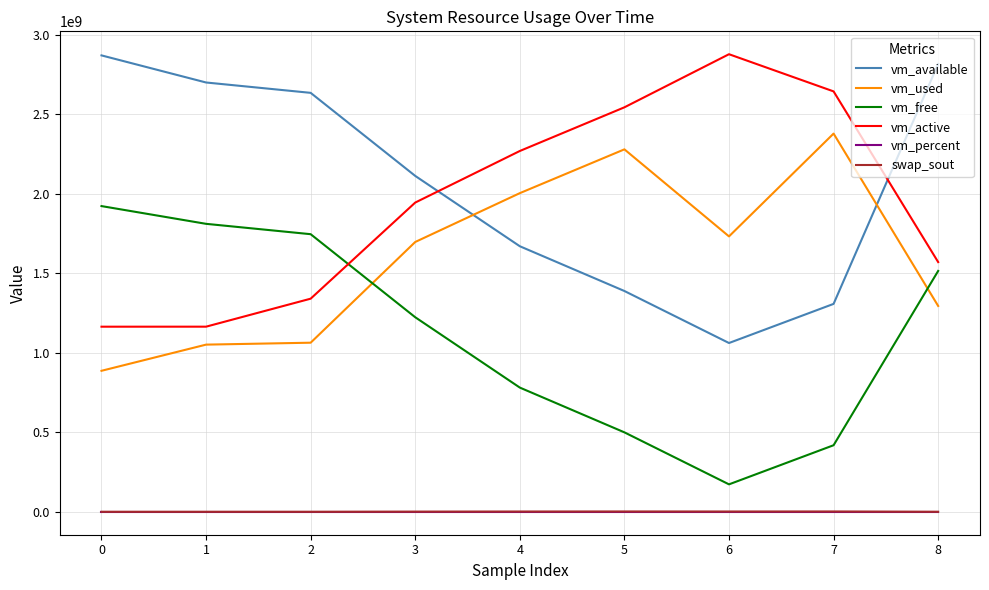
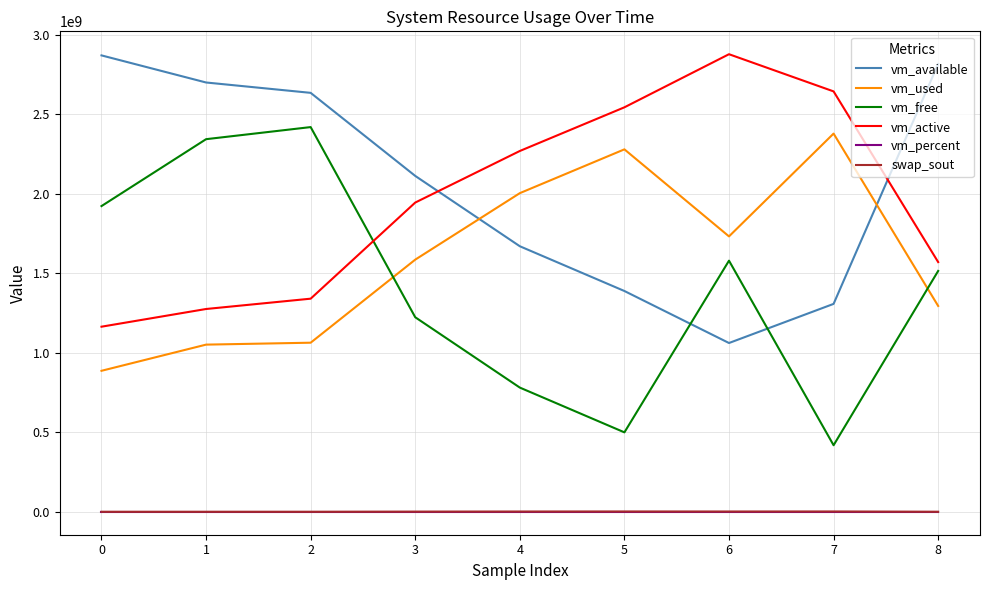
  {
    "vm_available": {
      "0": 2870000000,
      "1": 2700000000,
      "2": 2640000000,
      "3": 2110000000,
      "4": 1670000000,
      "5": 1390000000,
      "6": 1060000000,
      "7": 1310000000
    },
    "vm_used": {
      "0": 890000000,
      "1": 1050000000,
      "2": 1060000000,
-     "3": 1700000000,
+     "3": 1590000000,
      "4": 2000000000,
      "5": 2280000000,
      "6": 1730000000,
      "7": 2380000000,
      "8": 1300000000
    },
    "vm_free": {
      "0": 1920000000,
-     "1": 1810000000,
-     "2": 1750000000,
+     "1": 2340000000,
+     "2": 2420000000,
      "3": 1220000000,
      "4": 780000000,
      "5": 500000000,
-     "6": 170000000,
+     "6": 1580000000,
      "7": 420000000,
      "8": 1520000000
    },
    "vm_active": {
      "0": 1160000000,
-     "1": 1160000000,
+     "1": 1280000000,
      "2": 1340000000,
      "3": 1950000000,
      "4": 2270000000,
      "5": 2540000000,
      "6": 2880000000,
      "7": 2640000000,
      "8": 1570000000
    },
    "swap_sout": {
      "0": 0,
      "1": 0,
      "2": 0,
      "3": 0,
      "4": 0,
      "5": 0,
      "6": 0,
      "7": 0,
      "8": 0
    }
  }
